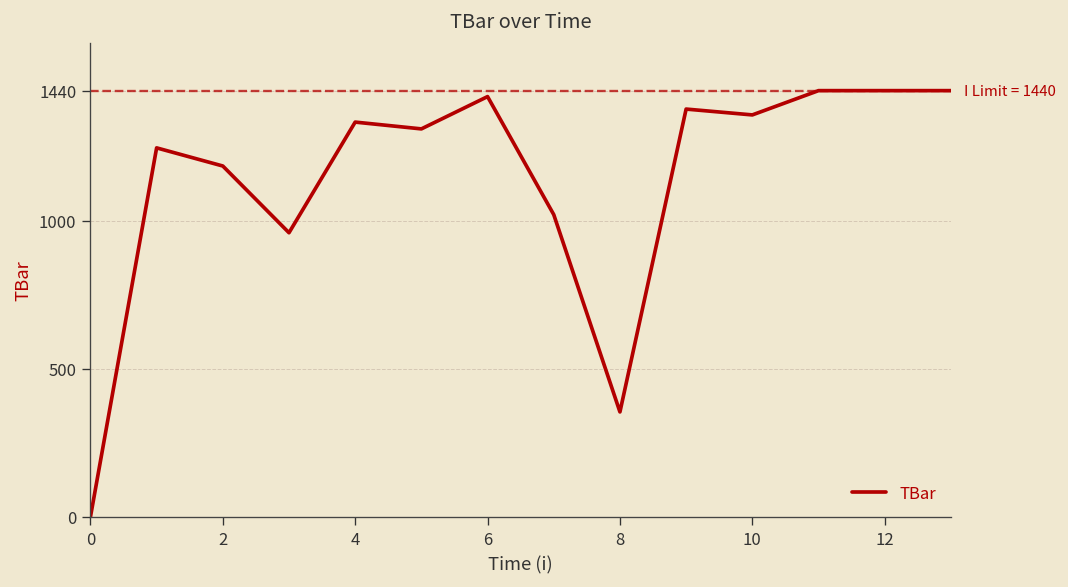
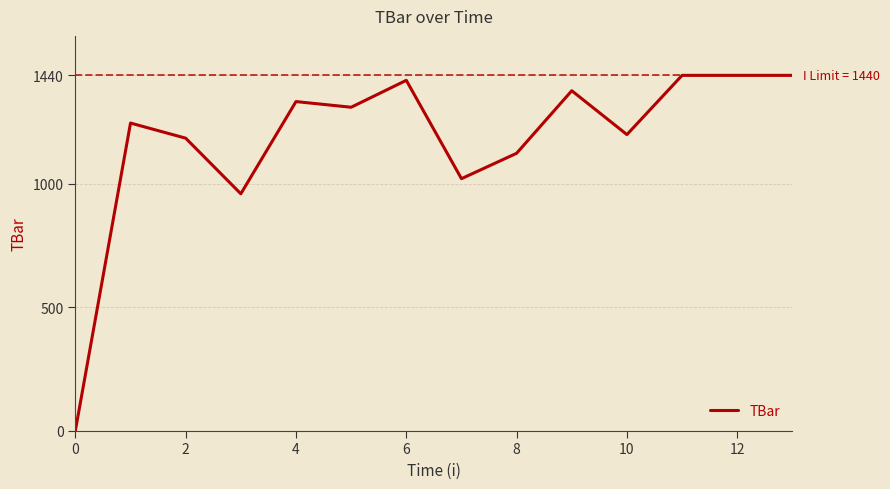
  {
    "0": 0,
    "2": 1190,
    "4": 1330,
    "6": 1420,
-   "8": 350,
-   "10": 1360,
+   "8": 1120,
+   "10": 1200,
    "12": 1440
  }
